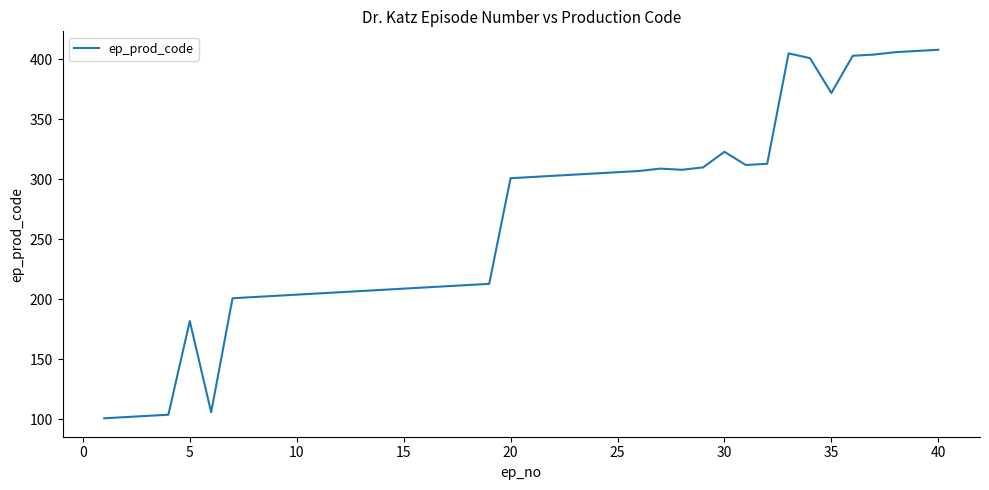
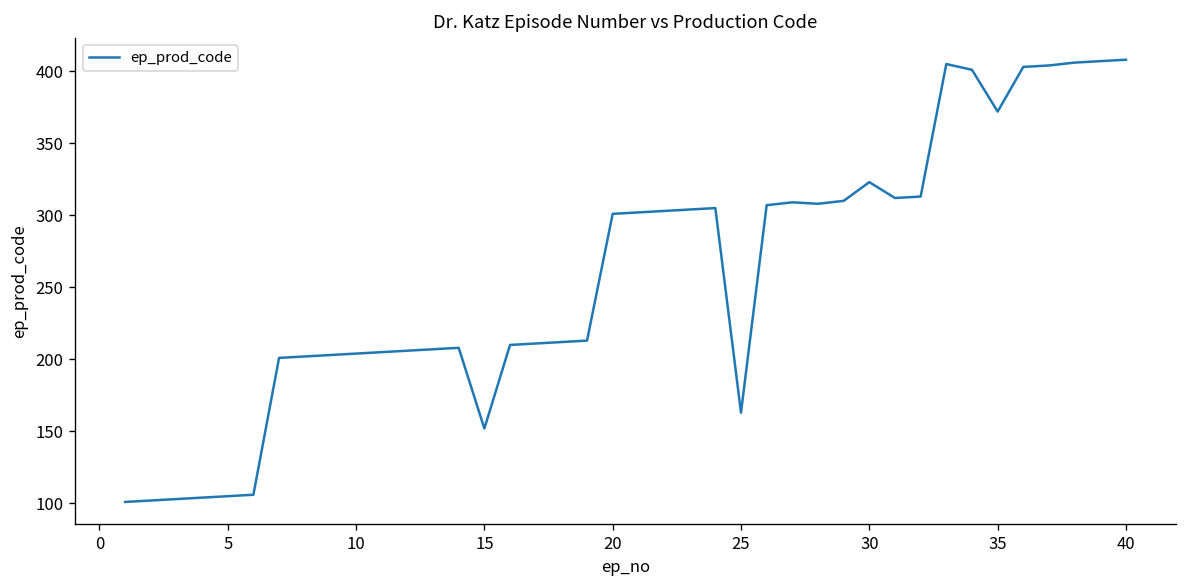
  {
-   "5": 182,
+   "5": 105,
    "10": 204,
-   "15": 209,
+   "15": 152,
    "20": 301,
-   "25": 306,
+   "25": 163,
    "30": 323,
    "35": 372,
    "40": 408
  }
